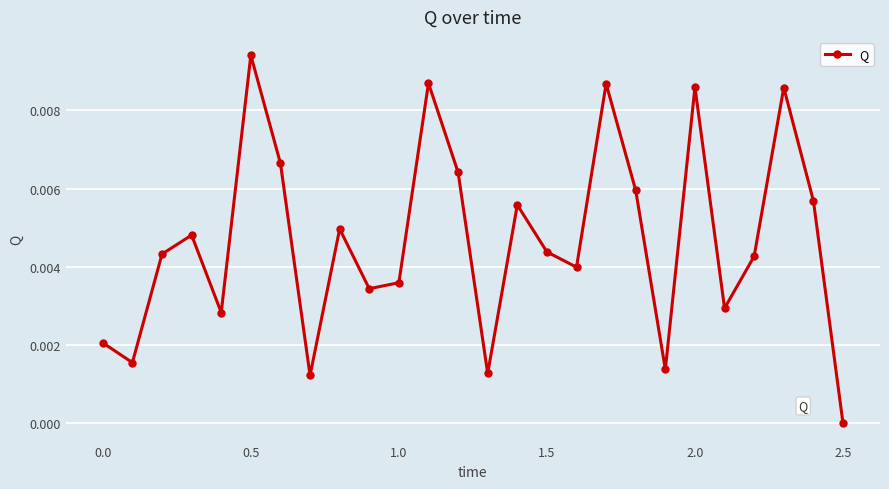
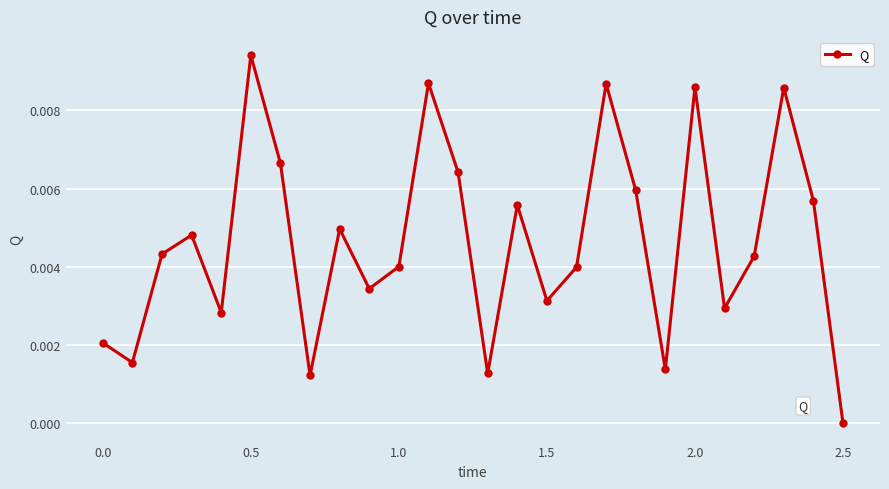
  {
    "0.0": 0.0021,
    "0.5": 0.0094,
-   "1.0": 0.0036,
-   "1.5": 0.0044,
+   "1.0": 0.0040,
+   "1.5": 0.0031,
    "2.0": 0.0086,
    "2.5": 0.0000
  }
